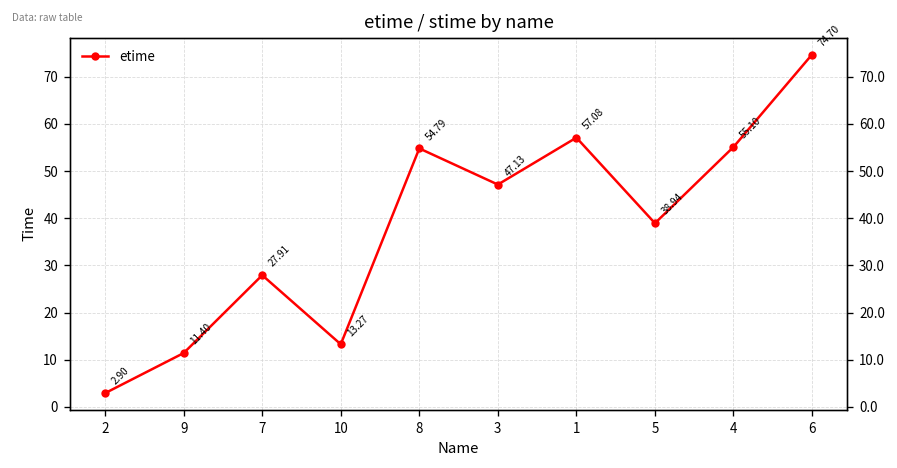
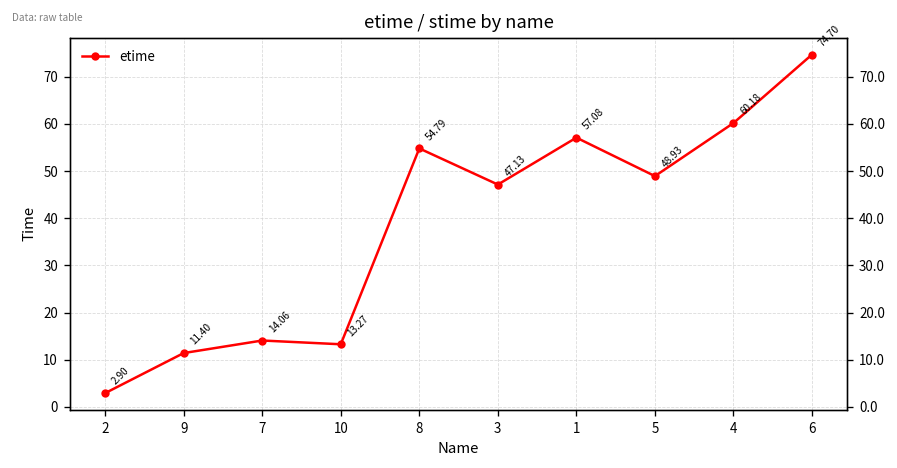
  {
    "2": 2.90,
    "9": 11.40,
-   "7": 27.91,
+   "7": 14.06,
    "10": 13.27,
    "8": 54.79,
    "3": 47.13,
    "1": 57.08,
-   "5": 38.94,
-   "4": 55.10,
+   "5": 48.93,
+   "4": 60.18,
    "6": 74.70
  }
